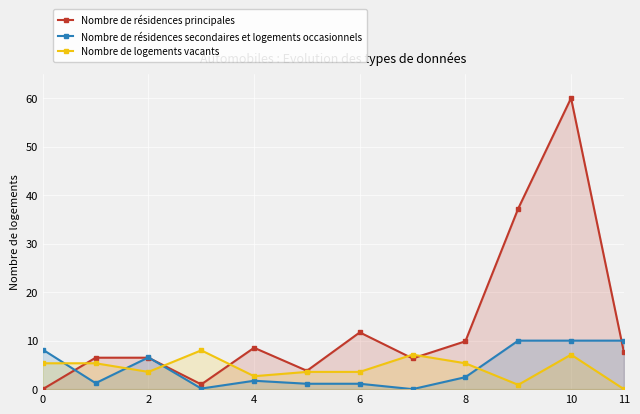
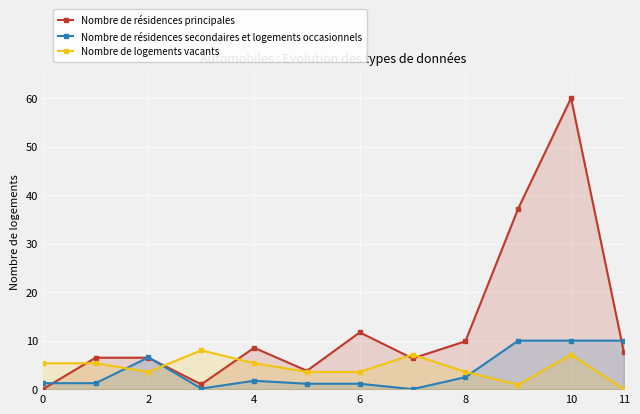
  {
    "Nombre de résidences principales": {
      "0": 0,
      "4": 9,
      "6": 12,
      "8": 10,
      "10": 60,
      "11": 8
    },
    "Nombre de résidences secondaires et logements occasionnels": {
-     "0": 8,
+     "0": 1,
      "4": 2,
      "6": 1,
      "8": 2,
      "10": 10,
      "11": 10
    },
    "Nombre de logements vacants": {
      "0": 5,
      "2": 4,
-     "4": 3,
+     "4": 5,
      "6": 4,
-     "8": 5,
+     "8": 4,
      "10": 7,
      "11": 0
    }
  }
